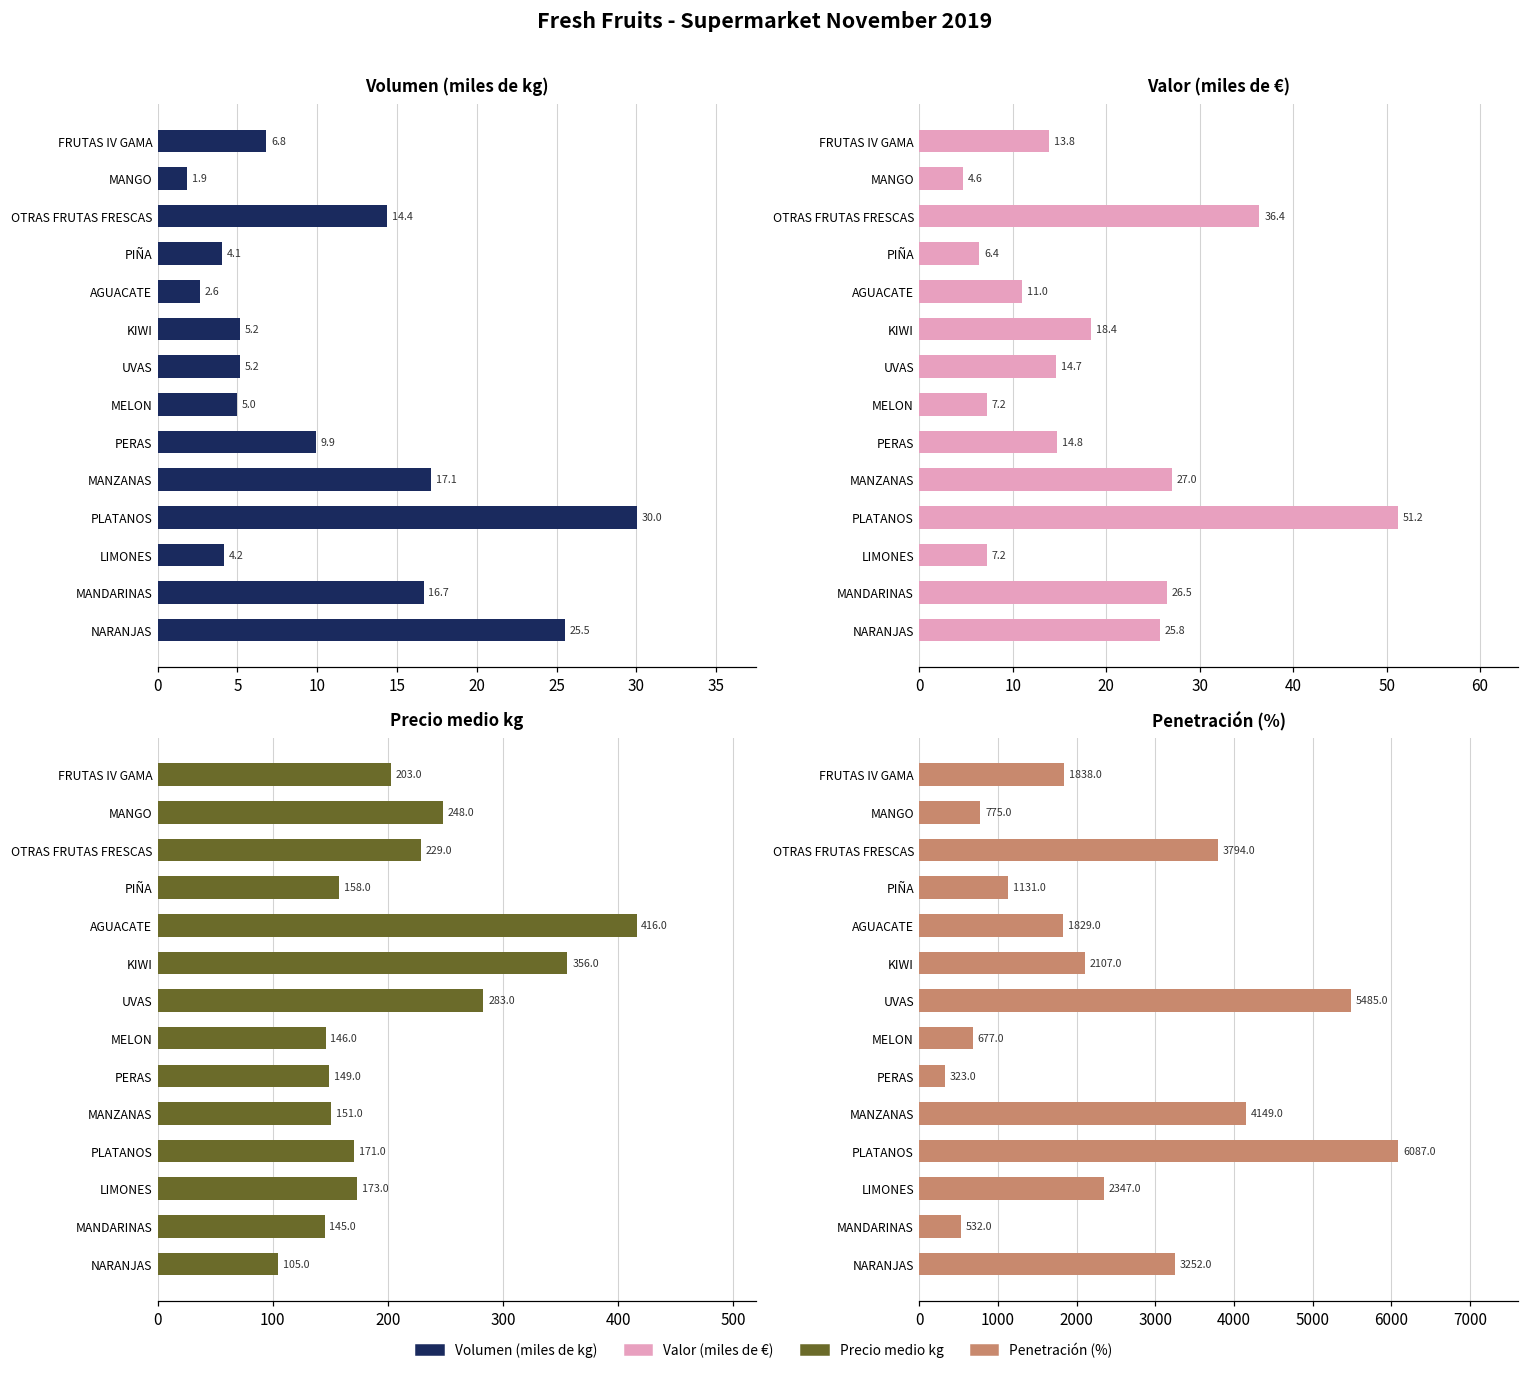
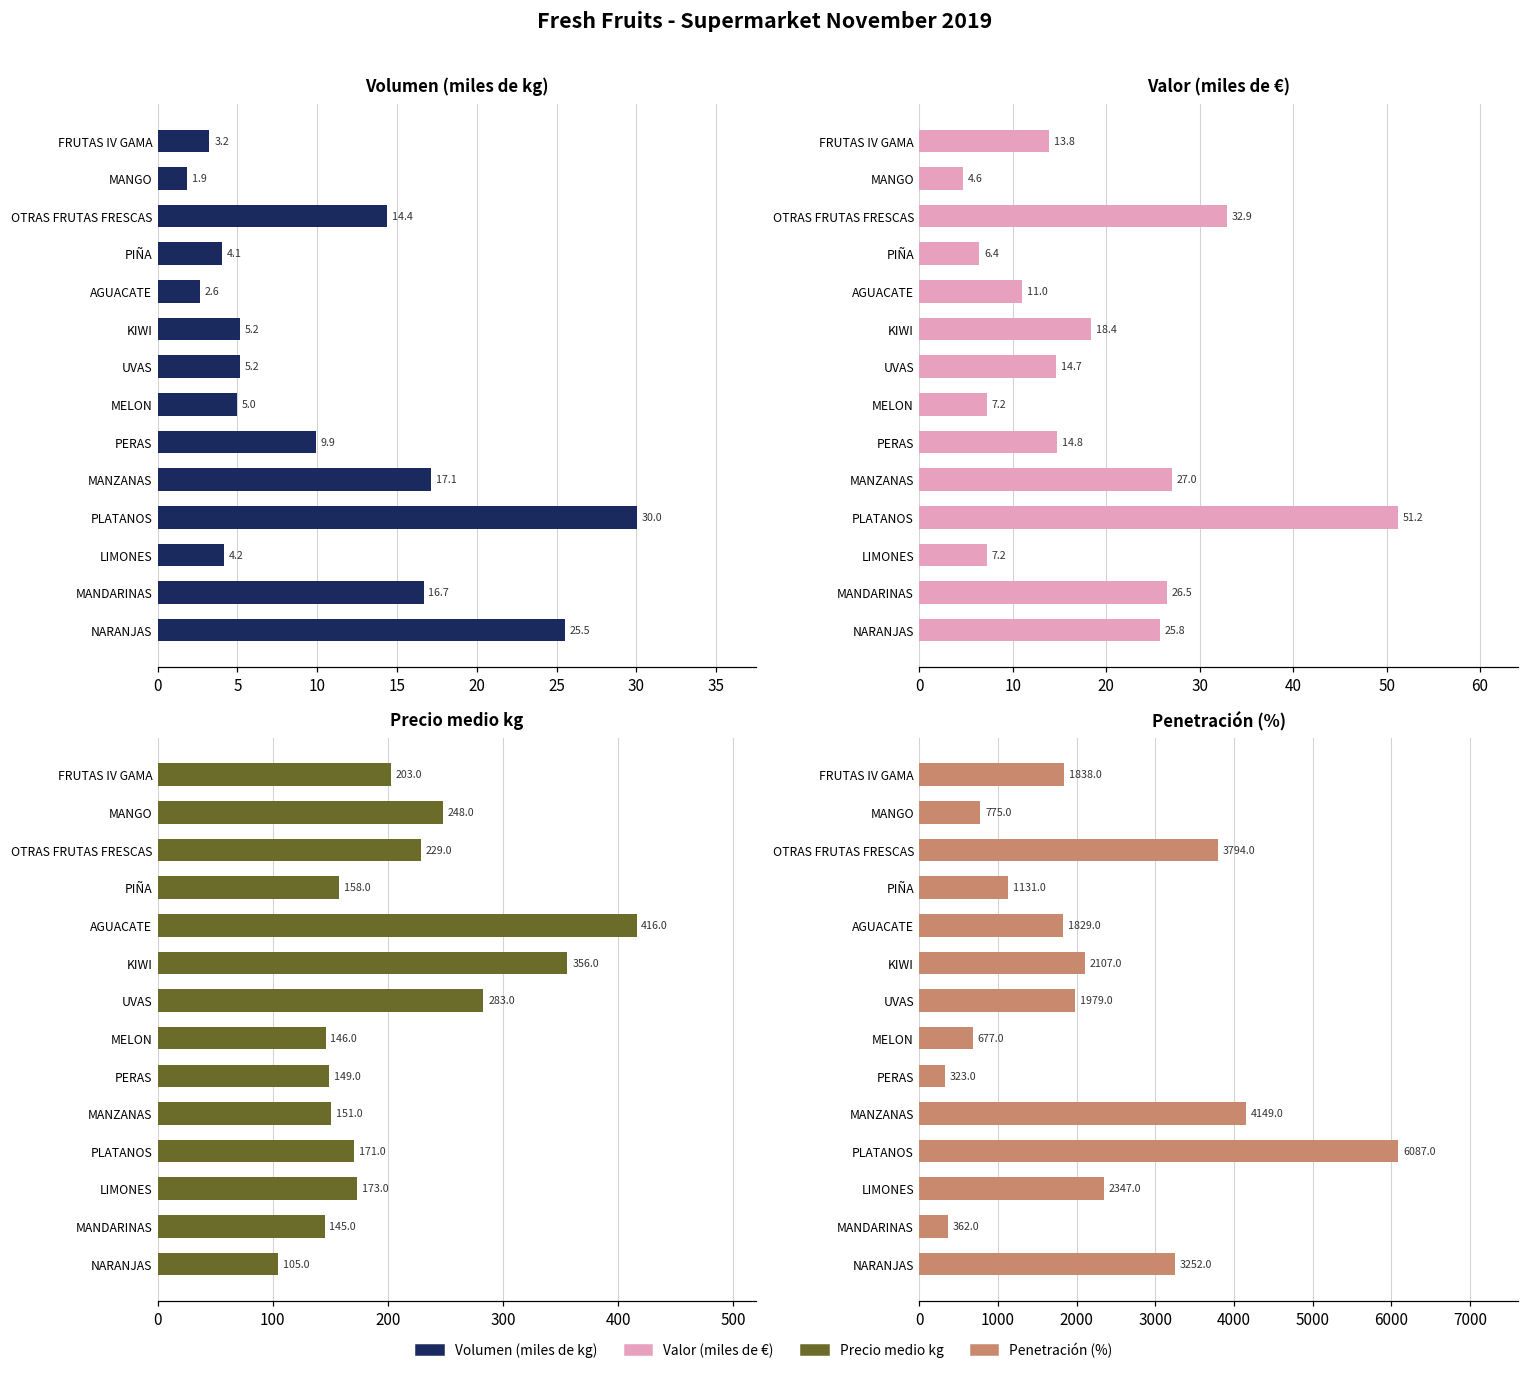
  {
    "Volumen (miles de kg)": {
-     "FRUTAS IV GAMA": 6.8,
+     "FRUTAS IV GAMA": 3.2,
      "MANGO": 1.9,
      "OTRAS FRUTAS FRESCAS": 14.4,
      "PIÑA": 4.1,
      "AGUACATE": 2.6,
      "KIWI": 5.2,
      "UVAS": 5.2,
      "MELON": 5.0,
      "PERAS": 9.9,
      "MANZANAS": 17.1,
      "PLATANOS": 30.0,
      "LIMONES": 4.2,
      "MANDARINAS": 16.7,
      "NARANJAS": 25.5
    },
    "Valor (miles de €)": {
      "FRUTAS IV GAMA": 13.8,
      "MANGO": 4.6,
-     "OTRAS FRUTAS FRESCAS": 36.4,
+     "OTRAS FRUTAS FRESCAS": 32.9,
      "PIÑA": 6.4,
      "AGUACATE": 11.0,
      "KIWI": 18.4,
      "UVAS": 14.7,
      "MELON": 7.2,
      "PERAS": 14.8,
      "MANZANAS": 27.0,
      "PLATANOS": 51.2,
      "LIMONES": 7.2,
      "MANDARINAS": 26.5,
      "NARANJAS": 25.8
    },
    "Precio medio kg": {
      "FRUTAS IV GAMA": 203.0,
      "MANGO": 248.0,
      "OTRAS FRUTAS FRESCAS": 229.0,
      "PIÑA": 158.0,
      "AGUACATE": 416.0,
      "KIWI": 356.0,
      "UVAS": 283.0,
      "MELON": 146.0,
      "PERAS": 149.0,
      "MANZANAS": 151.0,
      "PLATANOS": 171.0,
      "LIMONES": 173.0,
      "MANDARINAS": 145.0,
      "NARANJAS": 105.0
    },
    "Penetración (%)": {
      "FRUTAS IV GAMA": 1838.0,
      "MANGO": 775.0,
      "OTRAS FRUTAS FRESCAS": 3794.0,
      "PIÑA": 1131.0,
      "AGUACATE": 1829.0,
      "KIWI": 2107.0,
-     "UVAS": 5485.0,
+     "UVAS": 1979.0,
      "MELON": 677.0,
      "PERAS": 323.0,
      "MANZANAS": 4149.0,
      "PLATANOS": 6087.0,
      "LIMONES": 2347.0,
-     "MANDARINAS": 532.0,
+     "MANDARINAS": 362.0,
      "NARANJAS": 3252.0
    }
  }
